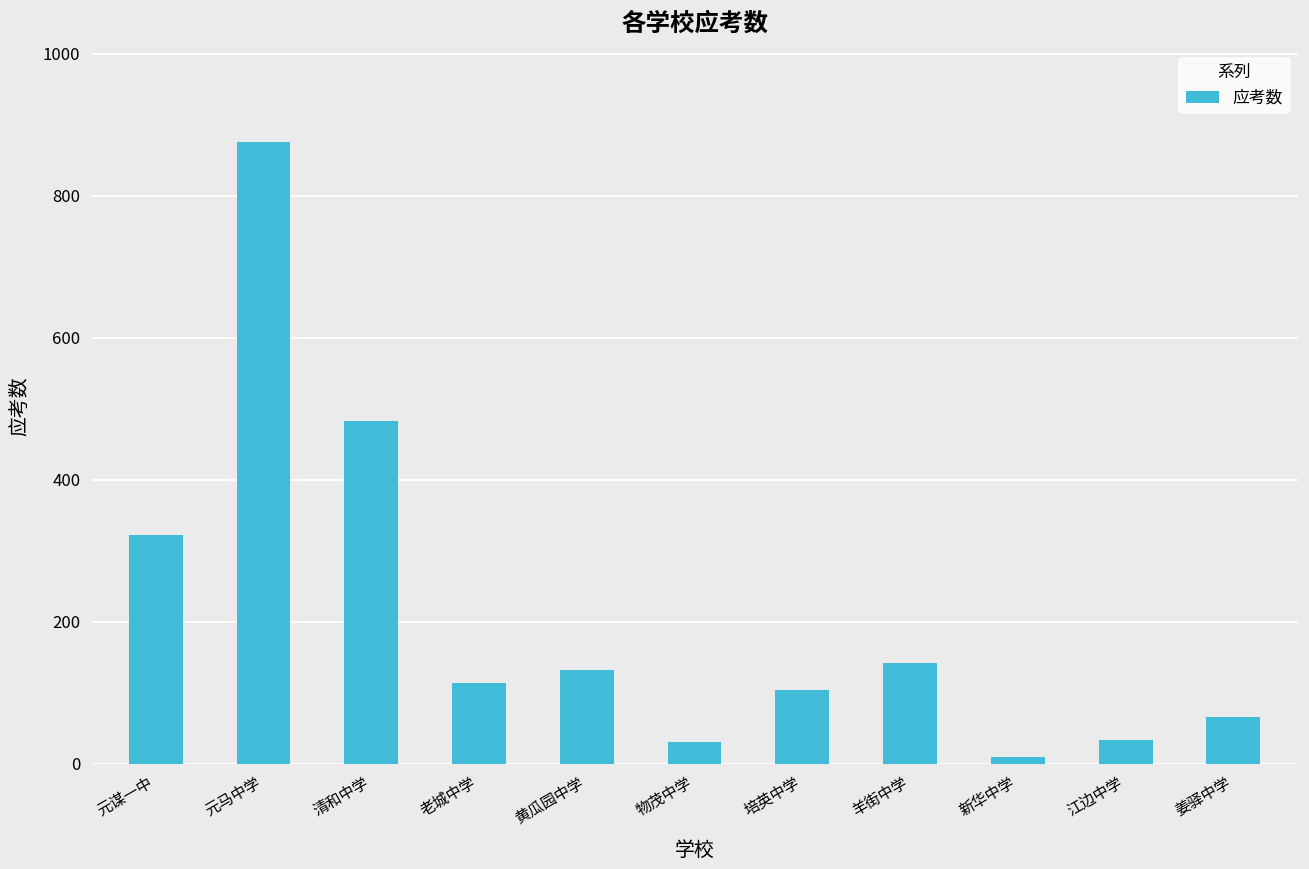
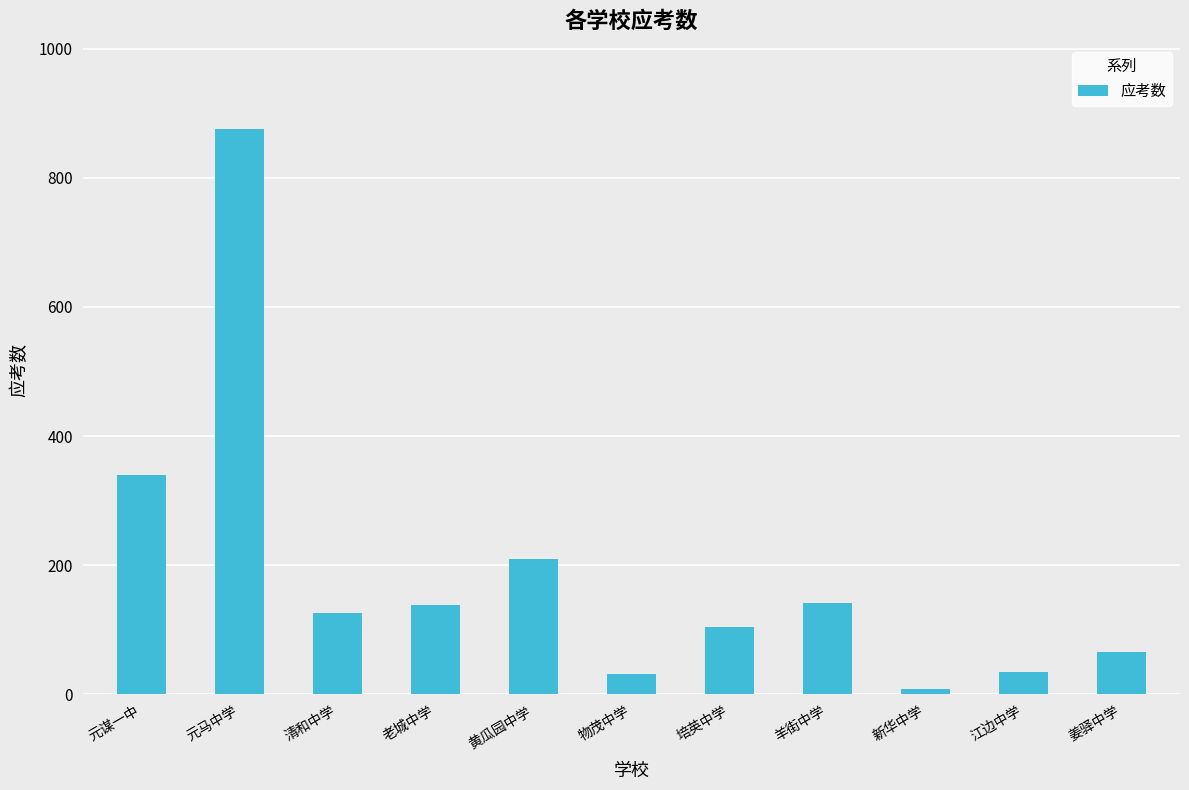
  {
-   "元谋一中": 320,
+   "元谋一中": 340,
    "元马中学": 880,
-   "清和中学": 480,
-   "老城中学": 110,
-   "黄瓜园中学": 130,
+   "清和中学": 130,
+   "老城中学": 140,
+   "黄瓜园中学": 210,
    "物茂中学": 30,
    "培英中学": 100,
    "羊街中学": 140,
    "新华中学": 10,
    "江边中学": 30,
    "姜驿中学": 70
  }
